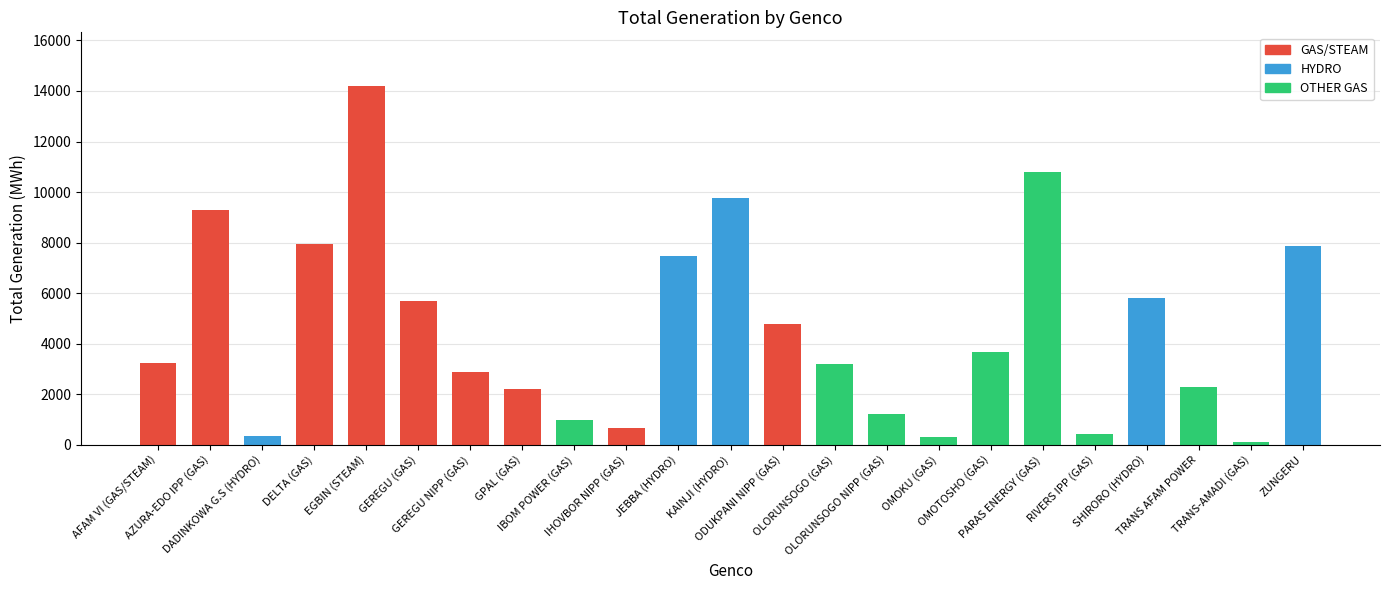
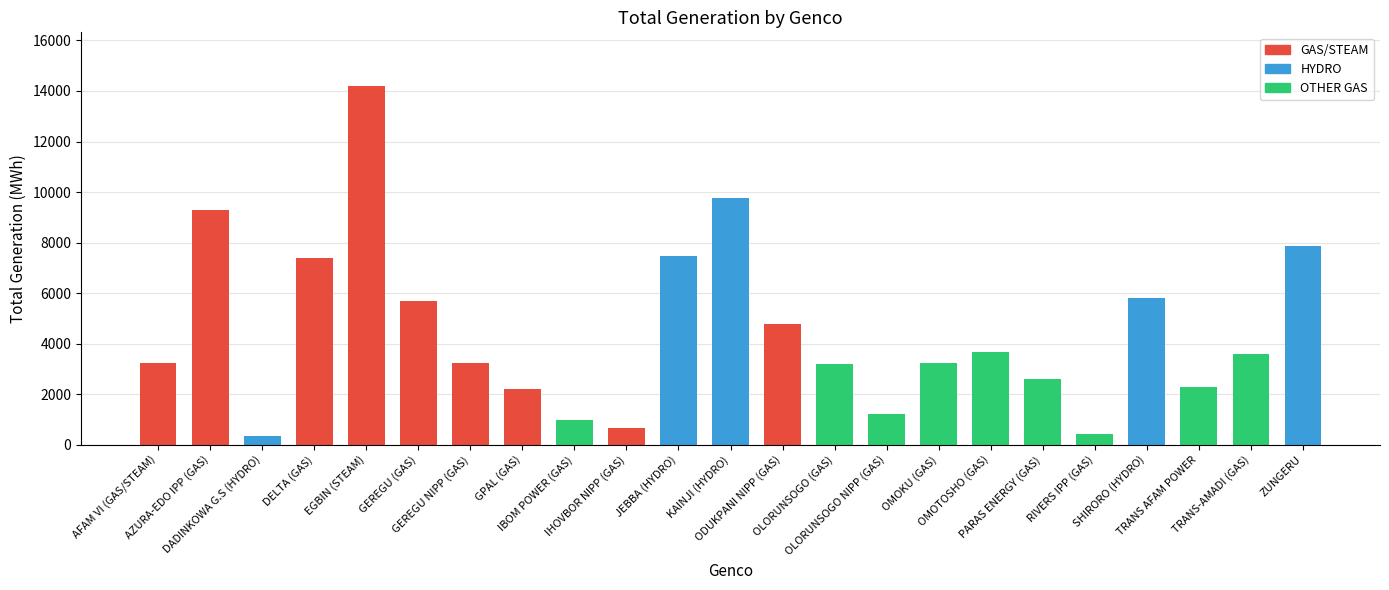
  {
    "AFAM VI (GAS/STEAM)": 3200,
    "AZURA-EDO IPP (GAS)": 9300,
    "DADINKOWA G.S (HYDRO)": 300,
-   "DELTA (GAS)": 7900,
+   "DELTA (GAS)": 7400,
    "EGBIN (STEAM)": 14200,
    "GEREGU (GAS)": 5700,
-   "GEREGU NIPP (GAS)": 2900,
+   "GEREGU NIPP (GAS)": 3200,
    "GPAL (GAS)": 2200,
    "IBOM POWER (GAS)": 1000,
    "IHOVBOR NIPP (GAS)": 700,
    "JEBBA (HYDRO)": 7500,
    "KAINJI (HYDRO)": 9800,
    "ODUKPANI NIPP (GAS)": 4800,
    "OLORUNSOGO (GAS)": 3200,
    "OLORUNSOGO NIPP (GAS)": 1200,
-   "OMOKU (GAS)": 300,
+   "OMOKU (GAS)": 3200,
    "OMOTOSHO (GAS)": 3700,
-   "PARAS ENERGY (GAS)": 10800,
+   "PARAS ENERGY (GAS)": 2600,
    "RIVERS IPP (GAS)": 400,
    "SHIRORO (HYDRO)": 5800,
    "TRANS AFAM POWER": 2300,
-   "TRANS-AMADI (GAS)": 100,
+   "TRANS-AMADI (GAS)": 3600,
    "ZUNGERU": 7800
  }
